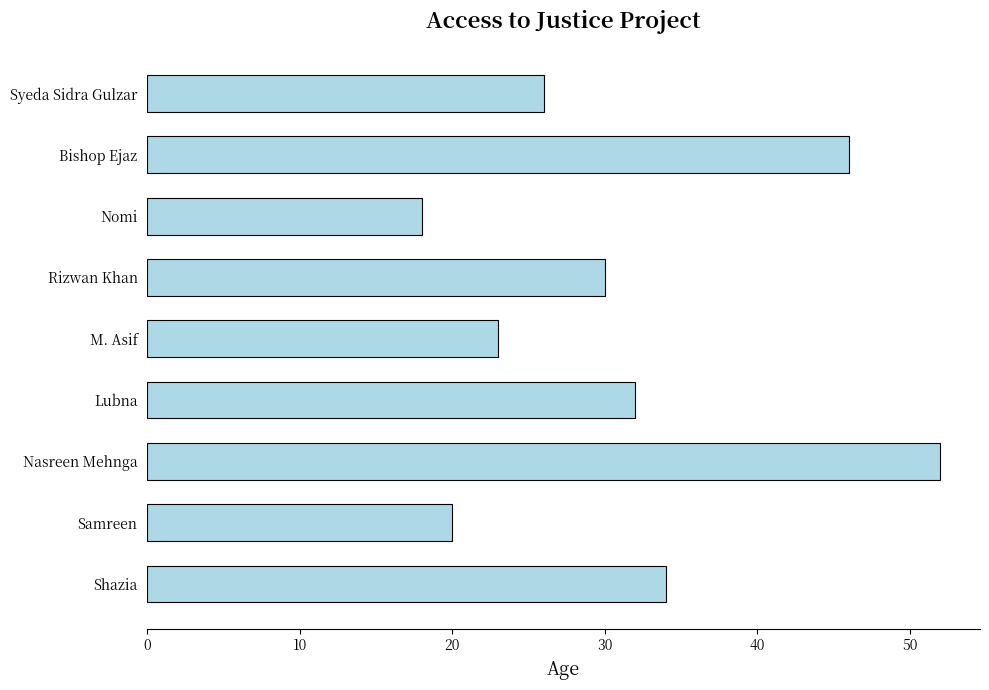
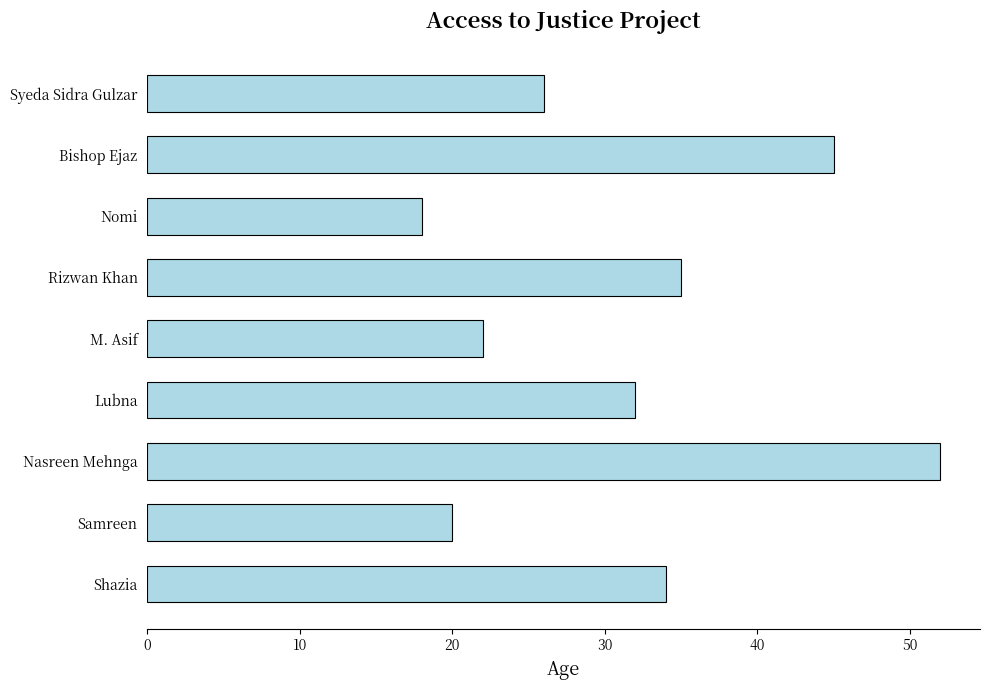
  {
    "Syeda Sidra Gulzar": 26,
-   "Bishop Ejaz": 46,
+   "Bishop Ejaz": 45,
    "Nomi": 18,
-   "Rizwan Khan": 30,
-   "M. Asif": 23,
+   "Rizwan Khan": 35,
+   "M. Asif": 22,
    "Lubna": 32,
    "Nasreen Mehnga": 52,
    "Samreen": 20,
    "Shazia": 34
  }
